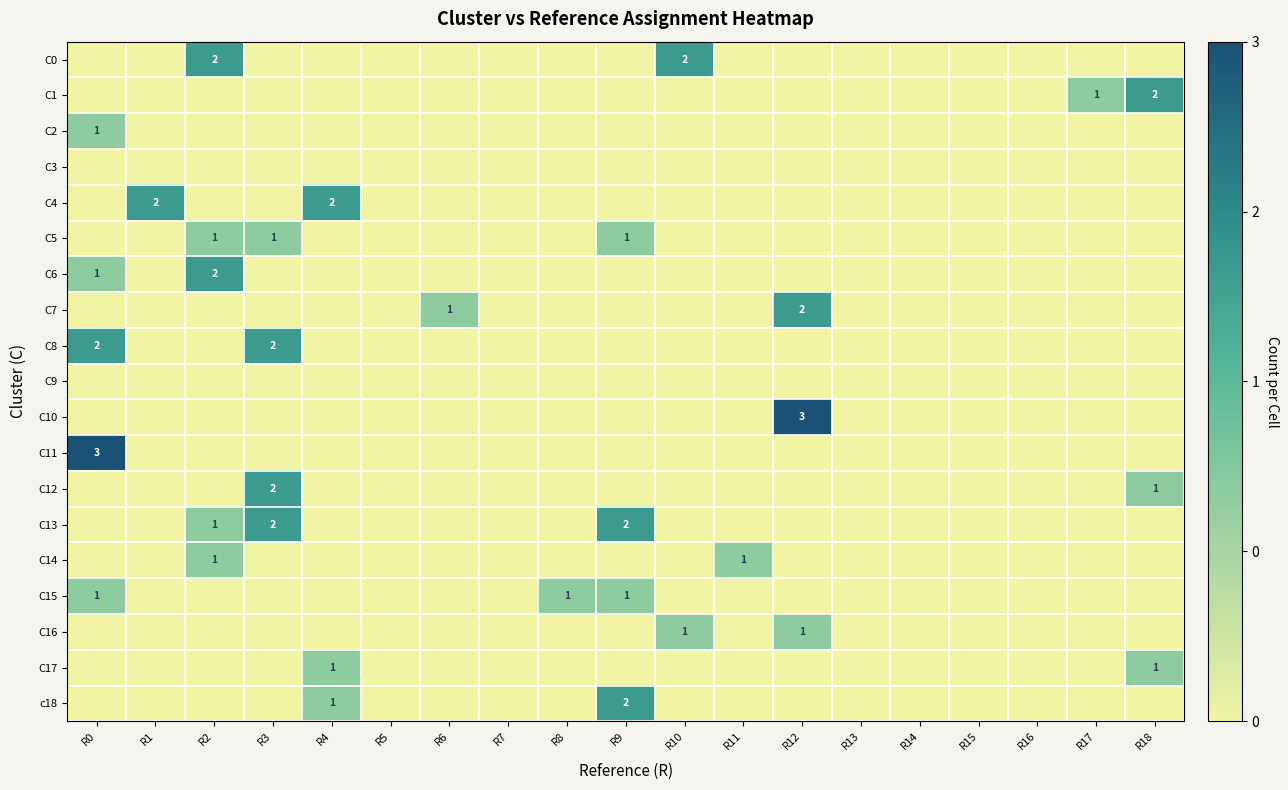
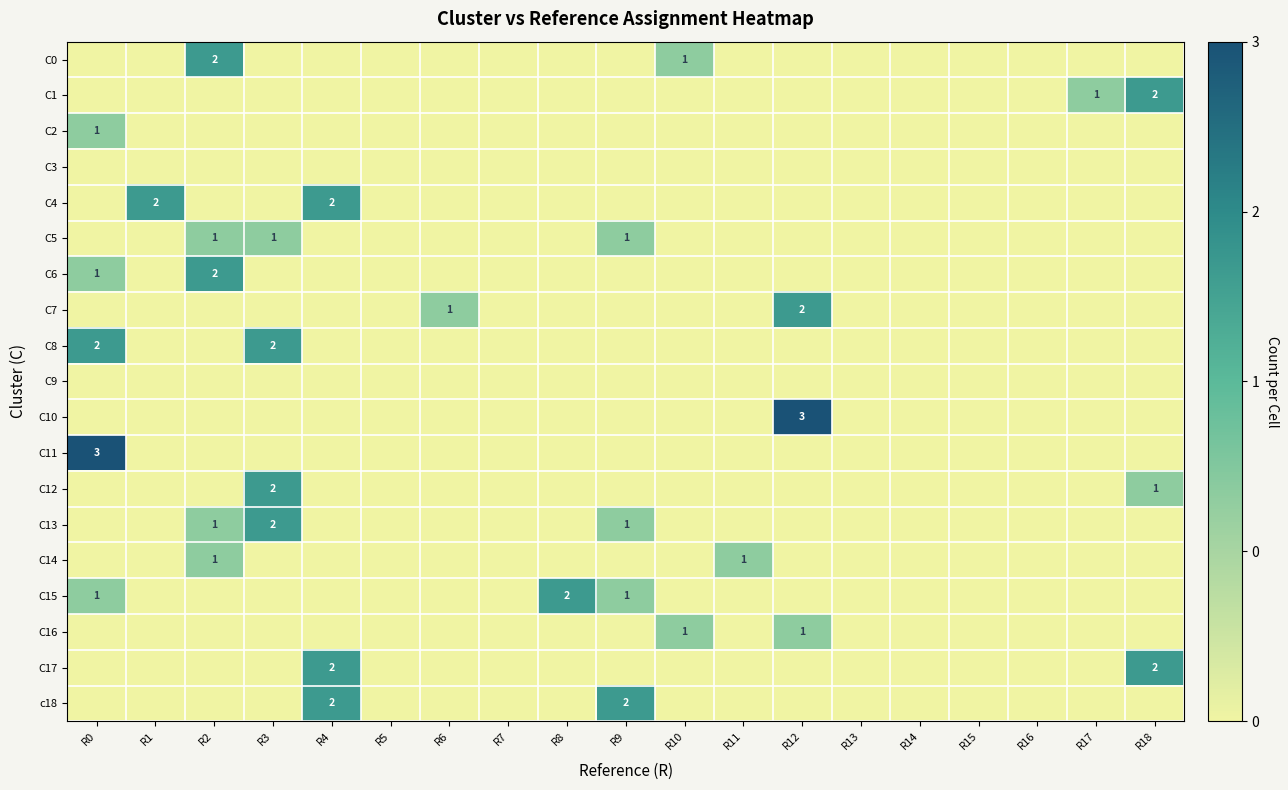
  {
    "C0": {
      "R2": 2,
-     "R10": 2
+     "R10": 1
    },
    "C1": {
      "R17": 1,
      "R18": 2
    },
    "C2": {
      "R0": 1
    },
    "C4": {
      "R1": 2,
      "R4": 2
    },
    "C5": {
      "R2": 1,
      "R3": 1,
      "R9": 1
    },
    "C6": {
      "R0": 1,
      "R2": 2
    },
    "C7": {
      "R6": 1,
      "R12": 2
    },
    "C8": {
      "R0": 2,
      "R3": 2
    },
    "C10": {
      "R12": 3
    },
    "C11": {
      "R0": 3
    },
    "C12": {
      "R3": 2,
      "R18": 1
    },
    "C13": {
      "R2": 1,
      "R3": 2,
-     "R9": 2
+     "R9": 1
    },
    "C14": {
      "R2": 1,
      "R11": 1
    },
    "C15": {
      "R0": 1,
-     "R8": 1,
+     "R8": 2,
      "R9": 1
    },
    "C16": {
      "R10": 1,
      "R12": 1
    },
    "C17": {
-     "R4": 1,
-     "R18": 1
+     "R4": 2,
+     "R18": 2
    },
    "c18": {
-     "R4": 1,
+     "R4": 2,
      "R9": 2
    }
  }
